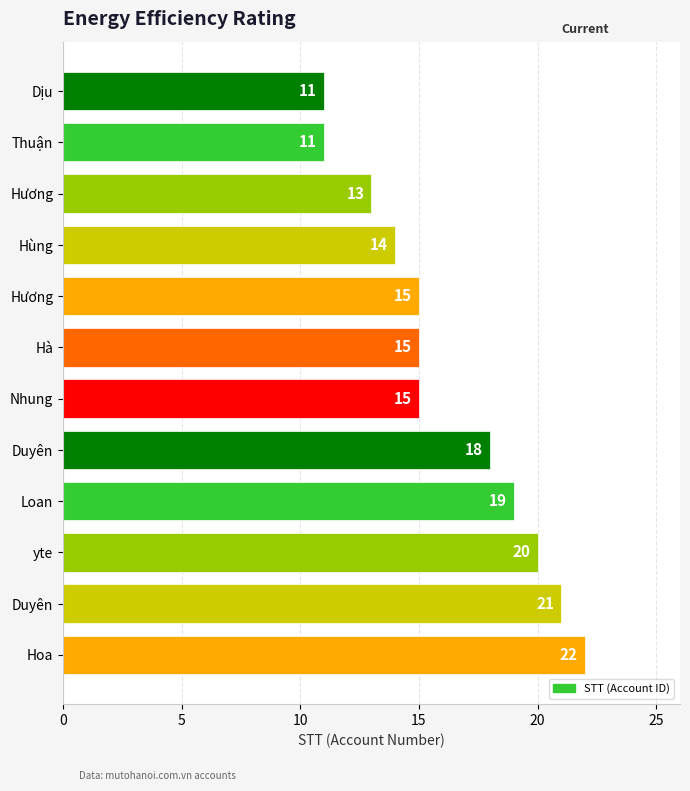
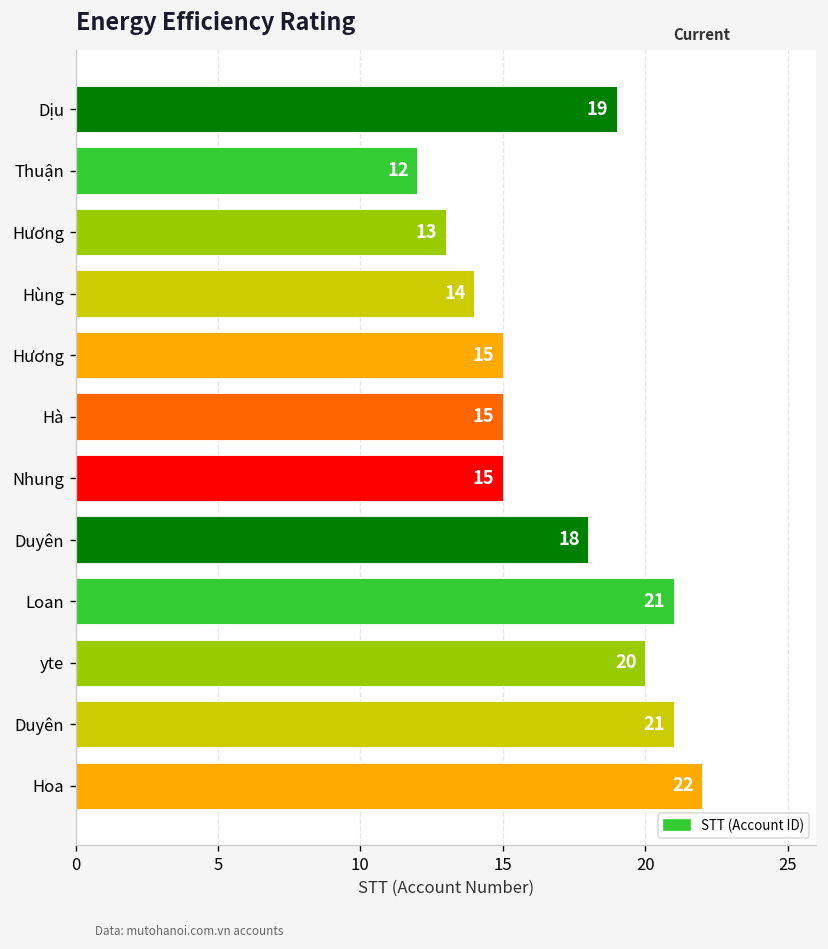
  {
-   "Dịu": 11,
-   "Thuận": 11,
+   "Dịu": 19,
+   "Thuận": 12,
    "Hùng": 14,
    "Hà": 15,
    "Nhung": 15,
-   "Loan": 19,
+   "Loan": 21,
    "yte": 20,
    "Hoa": 22
  }
